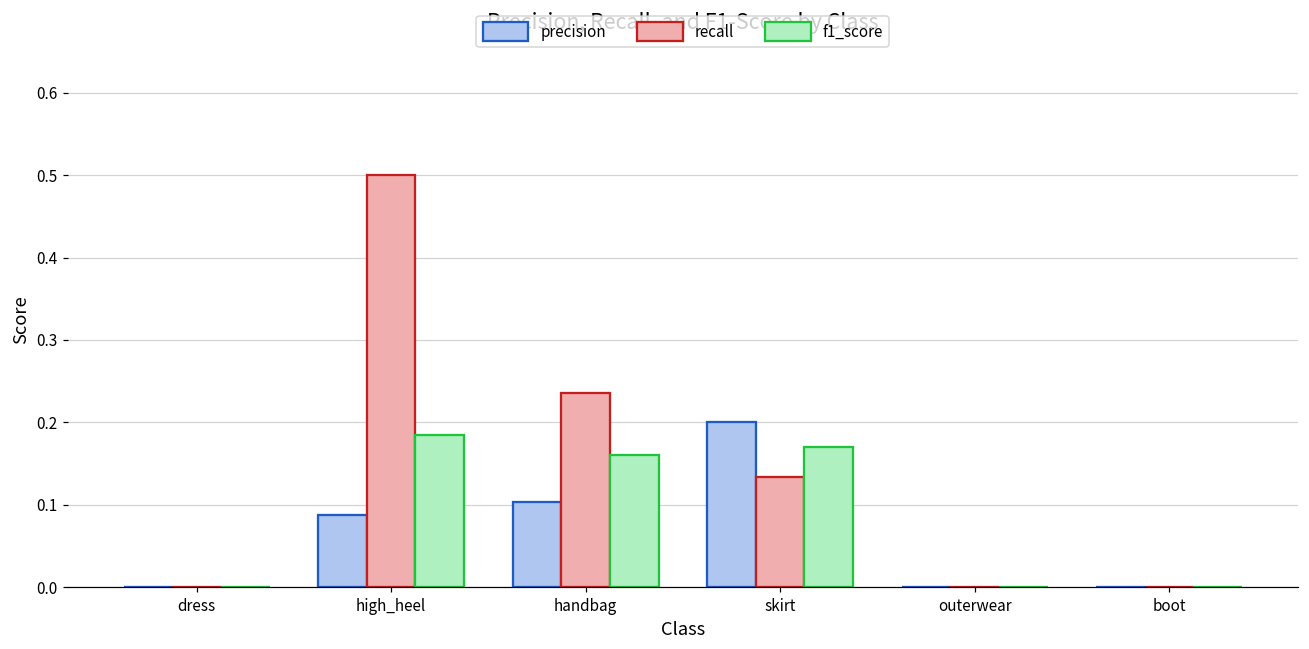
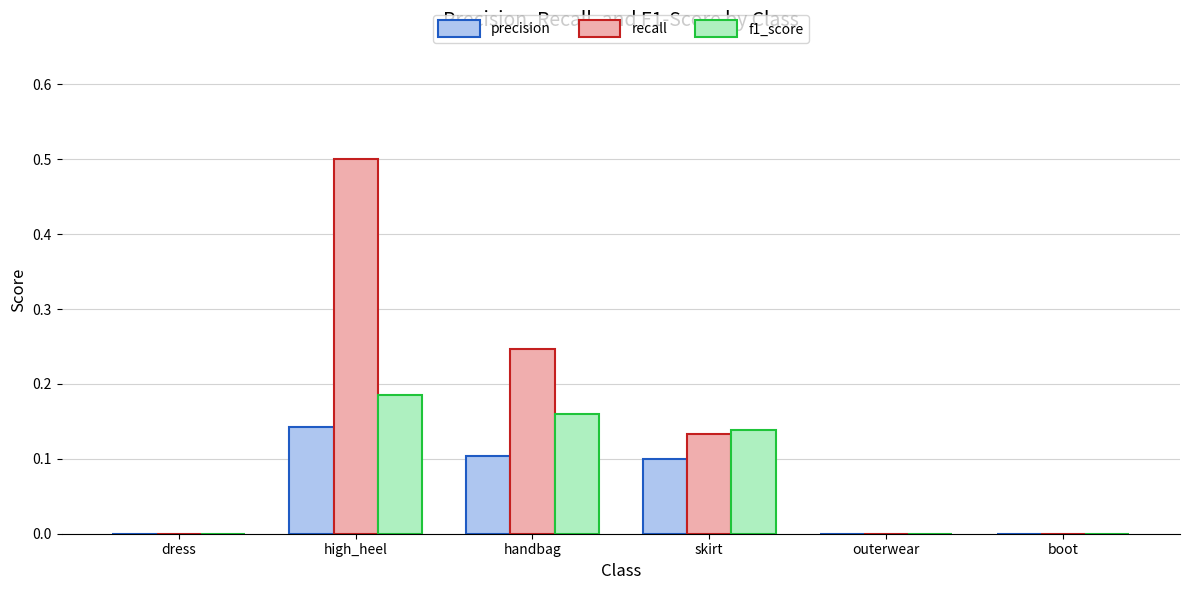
  {
    "precision": {
      "dress": 0.00,
-     "high_heel": 0.09,
+     "high_heel": 0.14,
      "handbag": 0.10,
-     "skirt": 0.2,
+     "skirt": 0.1,
      "outerwear": 0.00,
      "boot": 0.00
    },
    "recall": {
      "dress": 0.00,
      "high_heel": 0.50,
-     "handbag": 0.24,
+     "handbag": 0.25,
      "skirt": 0.13,
      "outerwear": 0.00,
      "boot": 0.00
    },
    "f1_score": {
      "dress": 0.00,
      "high_heel": 0.18,
      "handbag": 0.16,
-     "skirt": 0.17,
+     "skirt": 0.14,
      "outerwear": 0.00,
      "boot": 0.00
    }
  }
